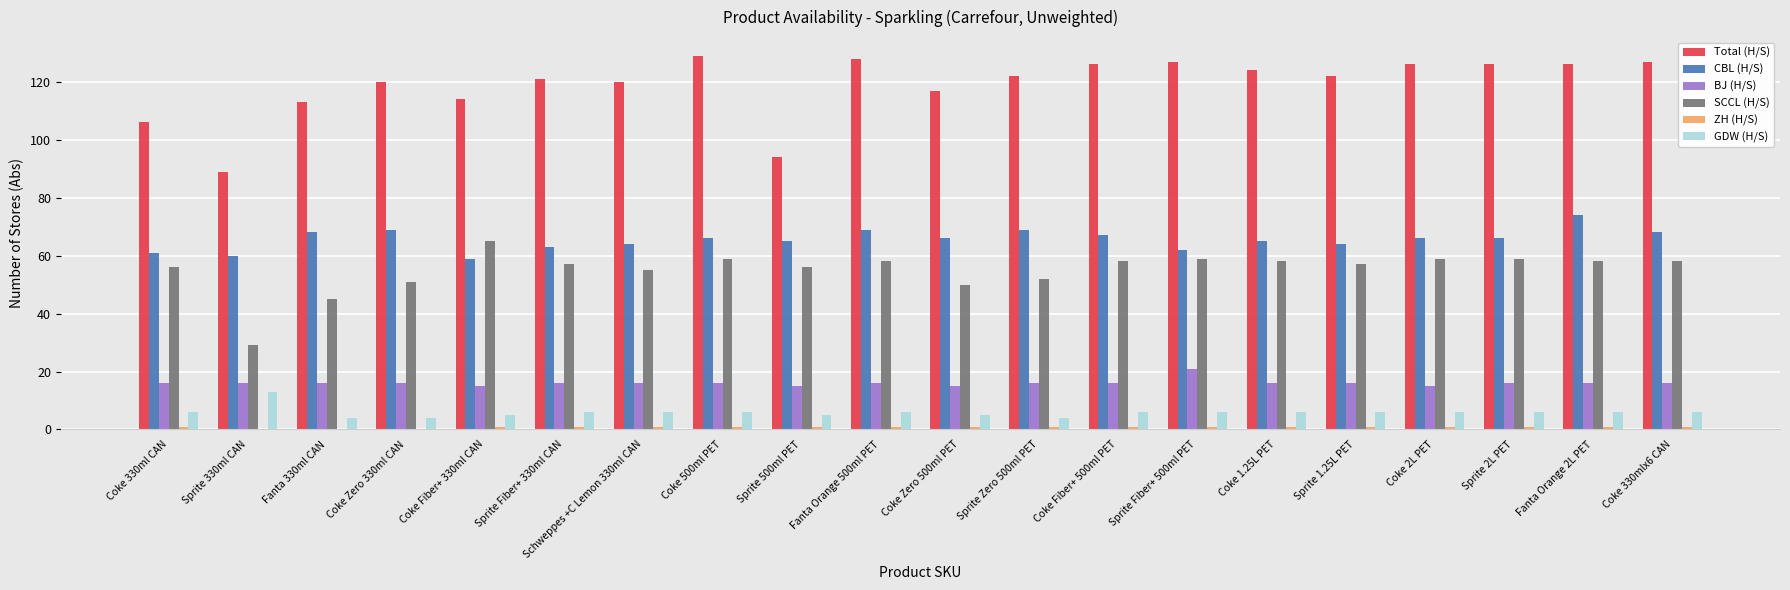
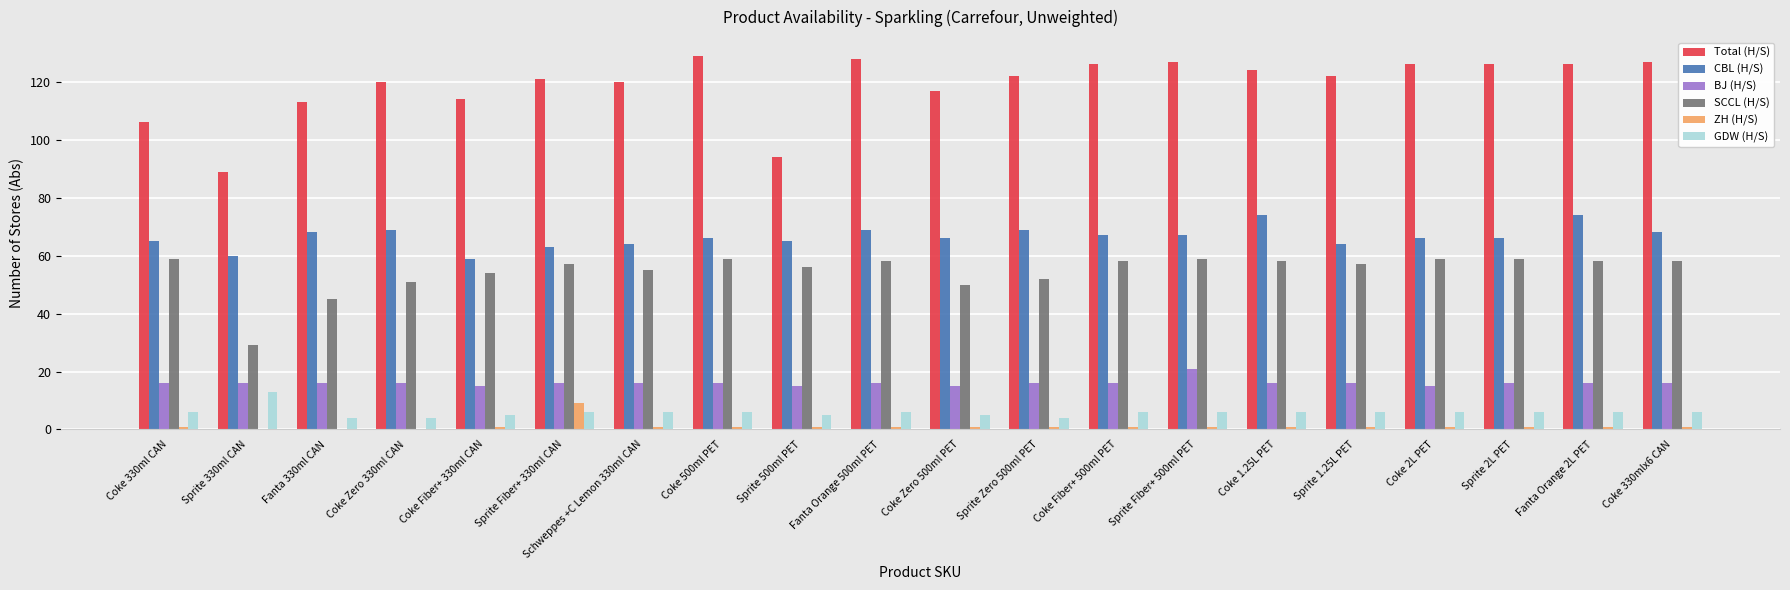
  {
    "Total (H/S)": {
      "Coke 330ml CAN": 106,
      "Sprite 330ml CAN": 89,
      "Fanta 330ml CAN": 113,
      "Coke Zero 330ml CAN": 120,
      "Coke Fiber+ 330ml CAN": 114,
      "Sprite Fiber+ 330ml CAN": 121,
      "Schweppes +C Lemon 330ml CAN": 120,
      "Coke 500ml PET": 129,
      "Sprite 500ml PET": 94,
      "Fanta Orange 500ml PET": 128,
      "Coke Zero 500ml PET": 117,
      "Sprite Zero 500ml PET": 122,
      "Coke Fiber+ 500ml PET": 126,
      "Sprite Fiber+ 500ml PET": 127,
      "Coke 1.25L PET": 124,
      "Sprite 1.25L PET": 122,
      "Coke 2L PET": 126,
      "Sprite 2L PET": 126,
      "Fanta Orange 2L PET": 126,
      "Coke 330mlx6 CAN": 127
    },
    "CBL (H/S)": {
-     "Coke 330ml CAN": 61,
+     "Coke 330ml CAN": 65,
      "Sprite 330ml CAN": 60,
      "Fanta 330ml CAN": 68,
      "Coke Zero 330ml CAN": 69,
      "Coke Fiber+ 330ml CAN": 59,
      "Sprite Fiber+ 330ml CAN": 63,
      "Schweppes +C Lemon 330ml CAN": 64,
      "Coke 500ml PET": 66,
      "Sprite 500ml PET": 65,
      "Fanta Orange 500ml PET": 69,
      "Coke Zero 500ml PET": 66,
      "Sprite Zero 500ml PET": 69,
      "Coke Fiber+ 500ml PET": 67,
-     "Sprite Fiber+ 500ml PET": 62,
-     "Coke 1.25L PET": 65,
+     "Sprite Fiber+ 500ml PET": 67,
+     "Coke 1.25L PET": 74,
      "Sprite 1.25L PET": 64,
      "Coke 2L PET": 66,
      "Sprite 2L PET": 66,
      "Fanta Orange 2L PET": 74,
      "Coke 330mlx6 CAN": 68
    },
    "BJ (H/S)": {
      "Coke 330ml CAN": 16,
      "Sprite 330ml CAN": 16,
      "Fanta 330ml CAN": 16,
      "Coke Zero 330ml CAN": 16,
      "Coke Fiber+ 330ml CAN": 15,
      "Sprite Fiber+ 330ml CAN": 16,
      "Schweppes +C Lemon 330ml CAN": 16,
      "Coke 500ml PET": 16,
      "Sprite 500ml PET": 15,
      "Fanta Orange 500ml PET": 16,
      "Coke Zero 500ml PET": 15,
      "Sprite Zero 500ml PET": 16,
      "Coke Fiber+ 500ml PET": 16,
      "Sprite Fiber+ 500ml PET": 21,
      "Coke 1.25L PET": 16,
      "Sprite 1.25L PET": 16,
      "Coke 2L PET": 15,
      "Sprite 2L PET": 16,
      "Fanta Orange 2L PET": 16,
      "Coke 330mlx6 CAN": 16
    },
    "SCCL (H/S)": {
-     "Coke 330ml CAN": 56,
+     "Coke 330ml CAN": 59,
      "Sprite 330ml CAN": 29,
      "Fanta 330ml CAN": 45,
      "Coke Zero 330ml CAN": 51,
-     "Coke Fiber+ 330ml CAN": 65,
+     "Coke Fiber+ 330ml CAN": 54,
      "Sprite Fiber+ 330ml CAN": 57,
      "Schweppes +C Lemon 330ml CAN": 55,
      "Coke 500ml PET": 59,
      "Sprite 500ml PET": 56,
      "Fanta Orange 500ml PET": 58,
      "Coke Zero 500ml PET": 50,
      "Sprite Zero 500ml PET": 52,
      "Coke Fiber+ 500ml PET": 58,
      "Sprite Fiber+ 500ml PET": 59,
      "Coke 1.25L PET": 58,
      "Sprite 1.25L PET": 57,
      "Coke 2L PET": 59,
      "Sprite 2L PET": 59,
      "Fanta Orange 2L PET": 58,
      "Coke 330mlx6 CAN": 58
    },
    "ZH (H/S)": {
      "Coke 330ml CAN": 1,
      "Sprite 330ml CAN": 0,
      "Fanta 330ml CAN": 0,
      "Coke Zero 330ml CAN": 0,
      "Coke Fiber+ 330ml CAN": 1,
-     "Sprite Fiber+ 330ml CAN": 1,
+     "Sprite Fiber+ 330ml CAN": 9,
      "Schweppes +C Lemon 330ml CAN": 1,
      "Coke 500ml PET": 1,
      "Sprite 500ml PET": 1,
      "Fanta Orange 500ml PET": 1,
      "Coke Zero 500ml PET": 1,
      "Sprite Zero 500ml PET": 1,
      "Coke Fiber+ 500ml PET": 1,
      "Sprite Fiber+ 500ml PET": 1,
      "Coke 1.25L PET": 1,
      "Sprite 1.25L PET": 1,
      "Coke 2L PET": 1,
      "Sprite 2L PET": 1,
      "Fanta Orange 2L PET": 1,
      "Coke 330mlx6 CAN": 1
    },
    "GDW (H/S)": {
      "Coke 330ml CAN": 6,
      "Sprite 330ml CAN": 13,
      "Fanta 330ml CAN": 4,
      "Coke Zero 330ml CAN": 4,
      "Coke Fiber+ 330ml CAN": 5,
      "Sprite Fiber+ 330ml CAN": 6,
      "Schweppes +C Lemon 330ml CAN": 6,
      "Coke 500ml PET": 6,
      "Sprite 500ml PET": 5,
      "Fanta Orange 500ml PET": 6,
      "Coke Zero 500ml PET": 5,
      "Sprite Zero 500ml PET": 4,
      "Coke Fiber+ 500ml PET": 6,
      "Sprite Fiber+ 500ml PET": 6,
      "Coke 1.25L PET": 6,
      "Sprite 1.25L PET": 6,
      "Coke 2L PET": 6,
      "Sprite 2L PET": 6,
      "Fanta Orange 2L PET": 6,
      "Coke 330mlx6 CAN": 6
    }
  }
